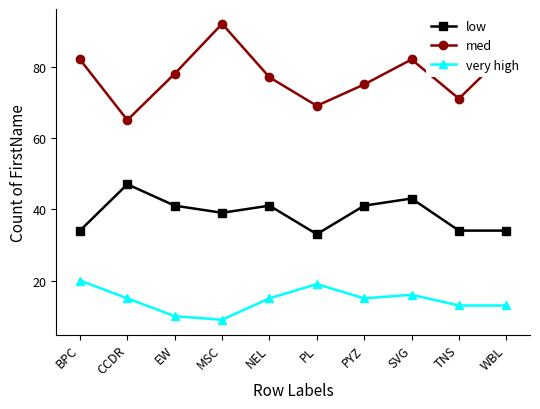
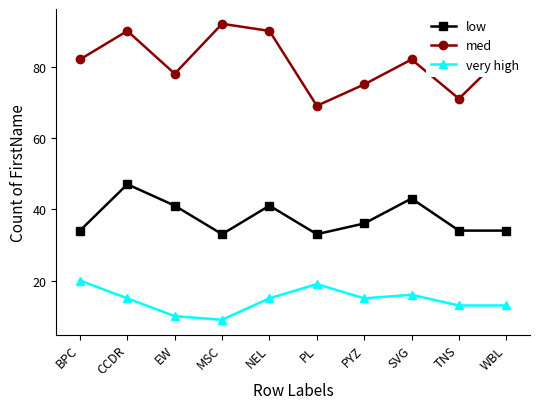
  {
    "low": {
      "BPC": 34,
      "CCDR": 47,
      "EW": 41,
-     "MSC": 39,
+     "MSC": 33,
      "NEL": 41,
      "PL": 33,
-     "PYZ": 41,
+     "PYZ": 36,
      "SVG": 43,
      "TNS": 34,
      "WBL": 34
    },
    "med": {
      "BPC": 82,
-     "CCDR": 65,
+     "CCDR": 90,
      "EW": 78,
      "MSC": 92,
-     "NEL": 77,
+     "NEL": 90,
      "PL": 69,
      "PYZ": 75,
      "SVG": 82,
      "TNS": 71
    },
    "very high": {
      "BPC": 20,
      "CCDR": 15,
      "EW": 10,
      "MSC": 9,
      "NEL": 15,
      "PL": 19,
      "PYZ": 15,
      "SVG": 16,
      "TNS": 13,
      "WBL": 13
    }
  }
